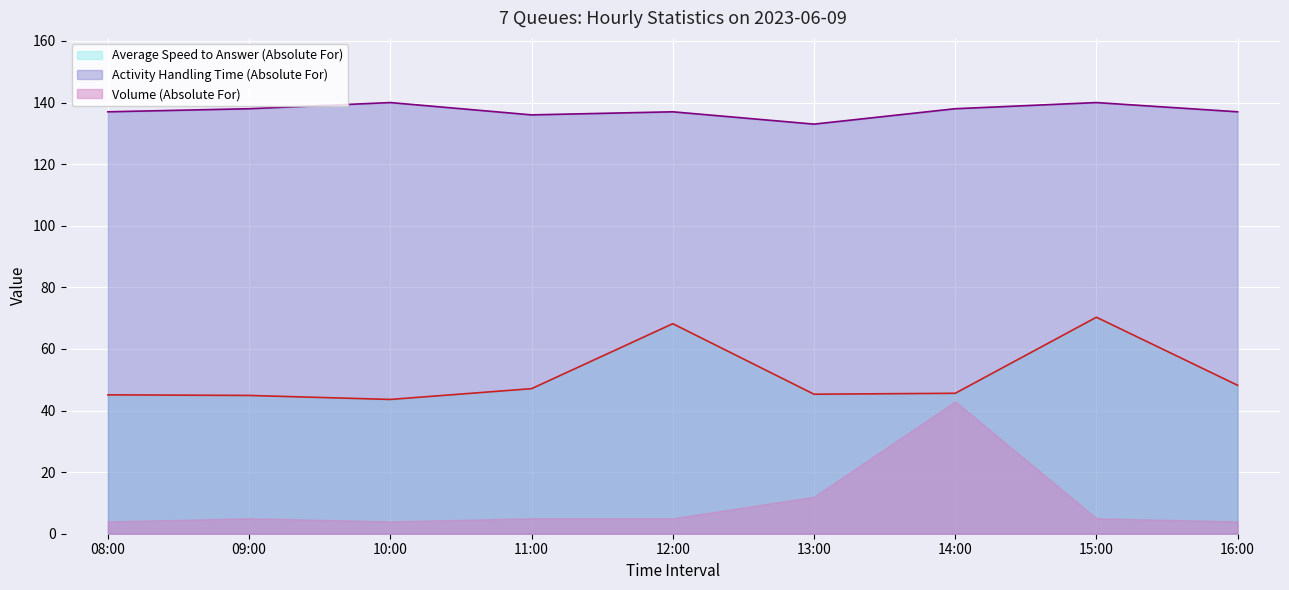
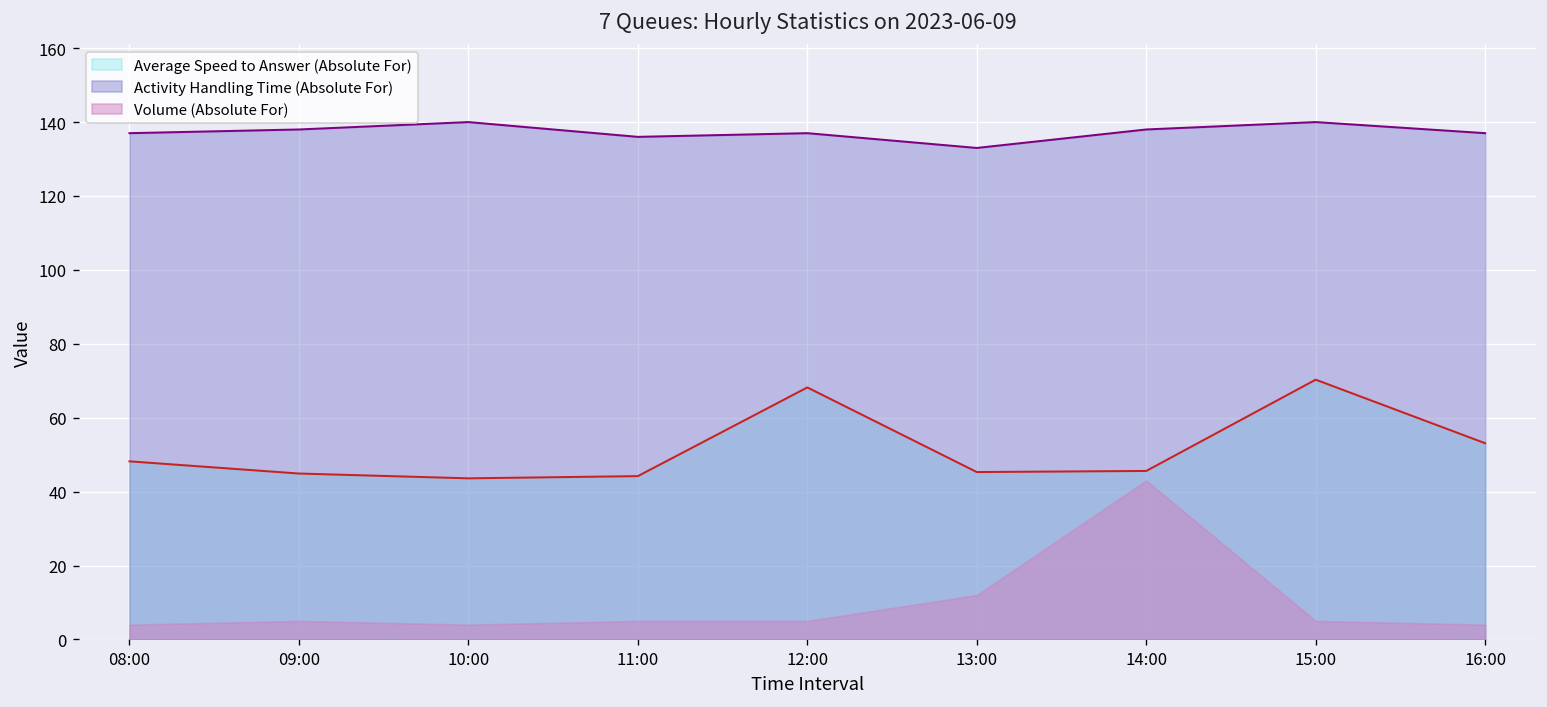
  {
    "Average Speed to Answer (Absolute For)": {
-     "08:00": 45,
+     "08:00": 48,
      "09:00": 45,
      "10:00": 44,
-     "11:00": 47,
+     "11:00": 44,
      "12:00": 68,
      "13:00": 45,
      "14:00": 46,
      "15:00": 70,
-     "16:00": 48
+     "16:00": 53
    }
  }
